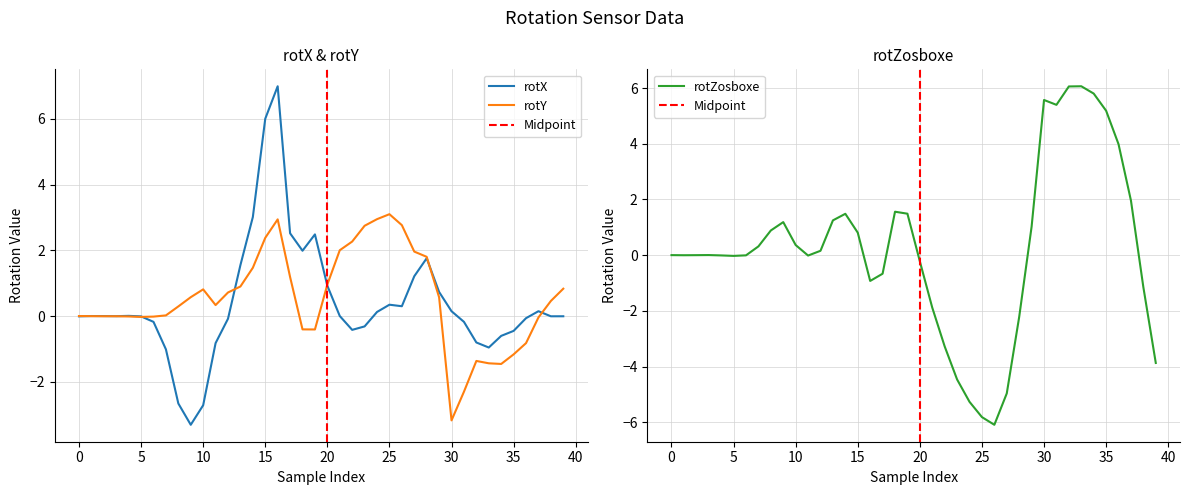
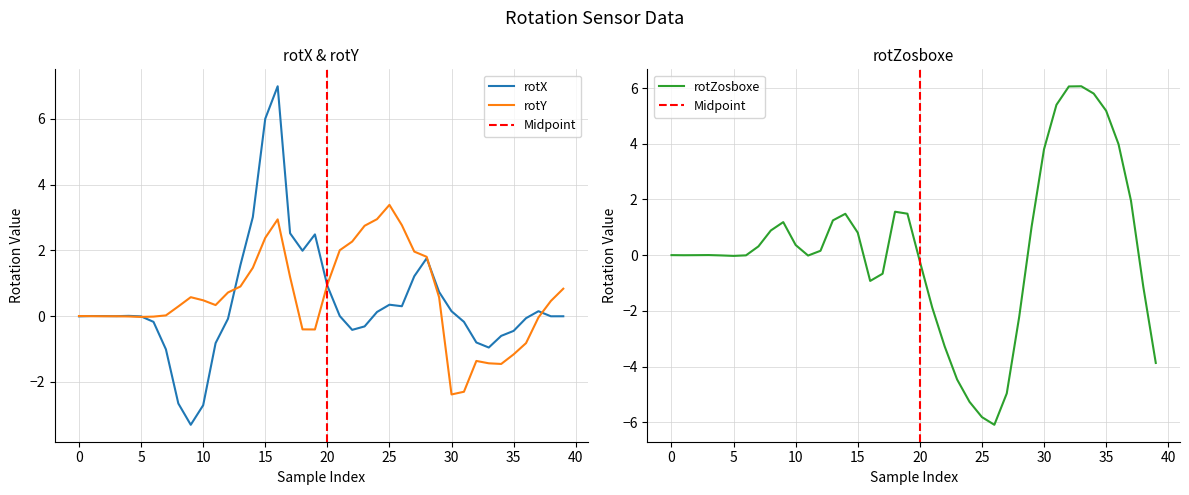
  {
    "rotX & rotY": {
      "rotX": {
        "10": -2.7,
        "15": 6.0,
        "25": 0.3,
        "30": 0.1,
        "35": -0.4
      },
      "rotY": {
-       "10": 0.8,
+       "10": 0.5,
        "15": 2.4,
-       "25": 3.1,
-       "30": -3.2,
+       "25": 3.4,
+       "30": -2.4,
        "35": -1.2
      }
    },
    "rotZosboxe": {
      "0": 0.0,
      "5": 0.0,
      "10": 0.4,
      "15": 0.8,
      "20": -0.2,
      "25": -5.8,
-     "30": 5.6,
+     "30": 3.8,
      "35": 5.2
    }
  }
